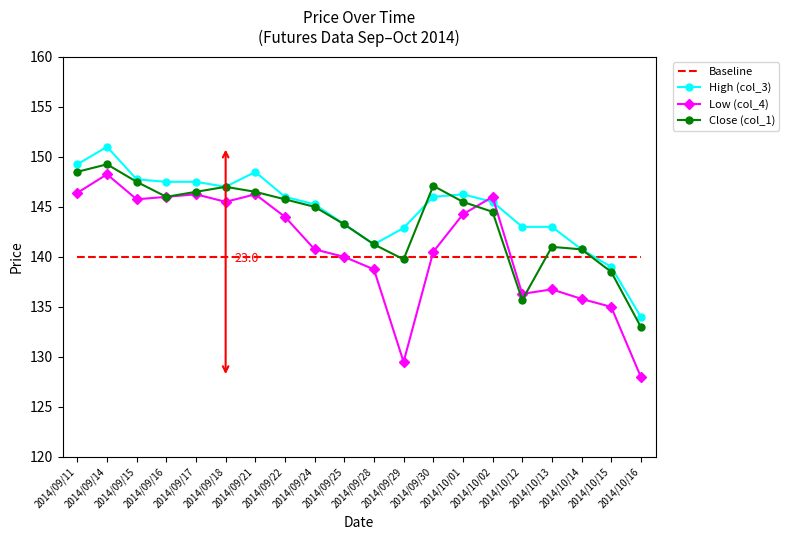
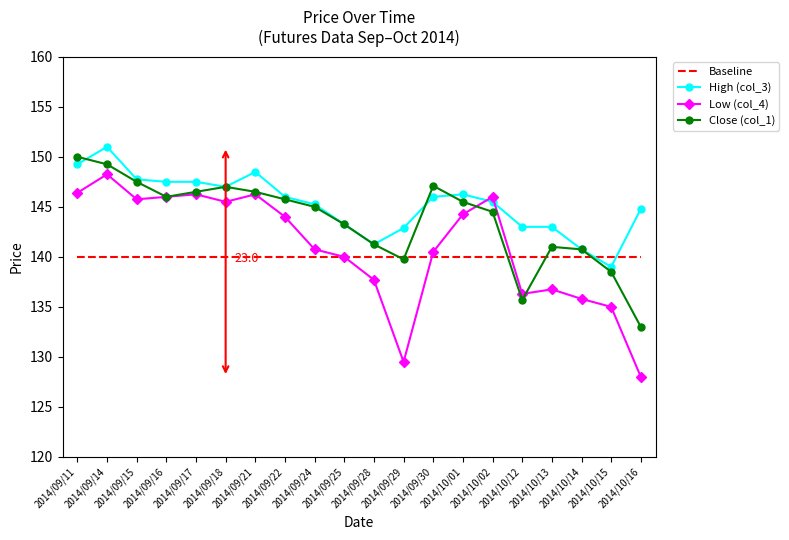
  {
    "Baseline": {
      "2014/09/11": 140.0,
      "2014/09/14": 140.0,
      "2014/09/15": 140.0,
      "2014/09/16": 140.0,
      "2014/09/17": 140.0,
      "2014/09/18": 140.0,
      "2014/09/22": 140.0,
      "2014/09/24": 140.0,
      "2014/09/28": 140.0,
      "2014/09/30": 140.0,
      "2014/10/01": 140.0,
      "2014/10/02": 140.0,
      "2014/10/12": 140.0,
      "2014/10/13": 140.0,
      "2014/10/14": 140.0,
      "2014/10/15": 140.0,
      "2014/10/16": 140.0
    },
    "High (col_3)": {
      "2014/09/11": 149.3,
      "2014/09/14": 151.0,
      "2014/09/16": 147.5,
      "2014/09/17": 147.5,
      "2014/09/21": 148.5,
      "2014/09/29": 142.9,
      "2014/09/30": 146.0,
      "2014/10/01": 146.3,
      "2014/10/02": 145.5,
      "2014/10/12": 143.0,
      "2014/10/13": 143.0,
      "2014/10/15": 139.0,
-     "2014/10/16": 134.0
+     "2014/10/16": 144.8
    },
    "Low (col_4)": {
      "2014/09/11": 146.4,
      "2014/09/14": 148.3,
      "2014/09/15": 145.8,
      "2014/09/18": 145.5,
      "2014/09/22": 144.0,
      "2014/09/24": 140.8,
-     "2014/09/28": 138.8,
+     "2014/09/28": 137.7,
      "2014/09/29": 129.5,
      "2014/09/30": 140.5,
      "2014/10/01": 144.3,
      "2014/10/02": 146.0,
      "2014/10/12": 136.3,
      "2014/10/13": 136.8,
      "2014/10/14": 135.8,
      "2014/10/15": 135.0,
      "2014/10/16": 128.0
    },
    "Close (col_1)": {
-     "2014/09/11": 148.5,
+     "2014/09/11": 150.0,
      "2014/09/14": 149.3,
      "2014/09/30": 147.1,
      "2014/10/01": 145.5,
      "2014/10/02": 144.5,
      "2014/10/12": 135.7,
      "2014/10/13": 141.0,
      "2014/10/15": 138.5,
      "2014/10/16": 133.0
    }
  }
